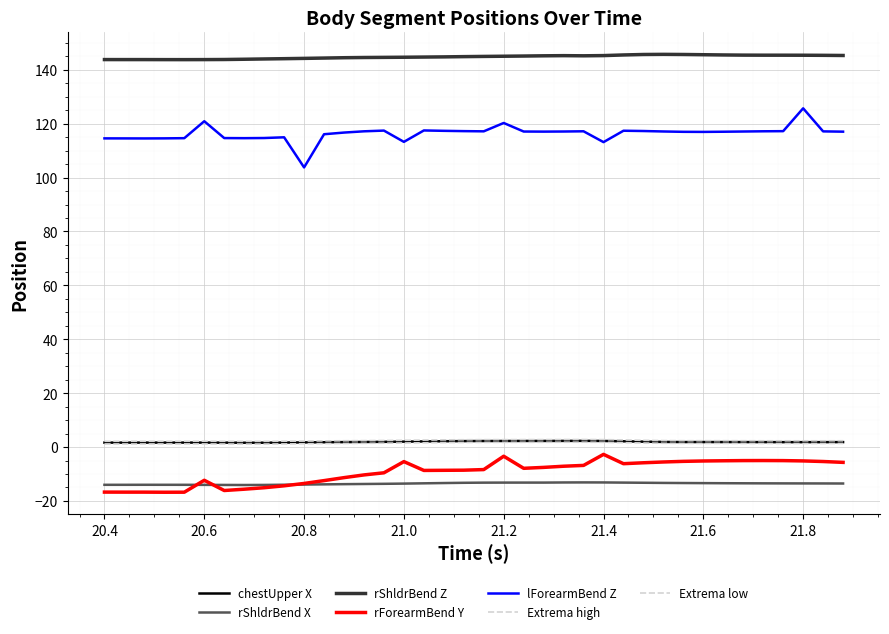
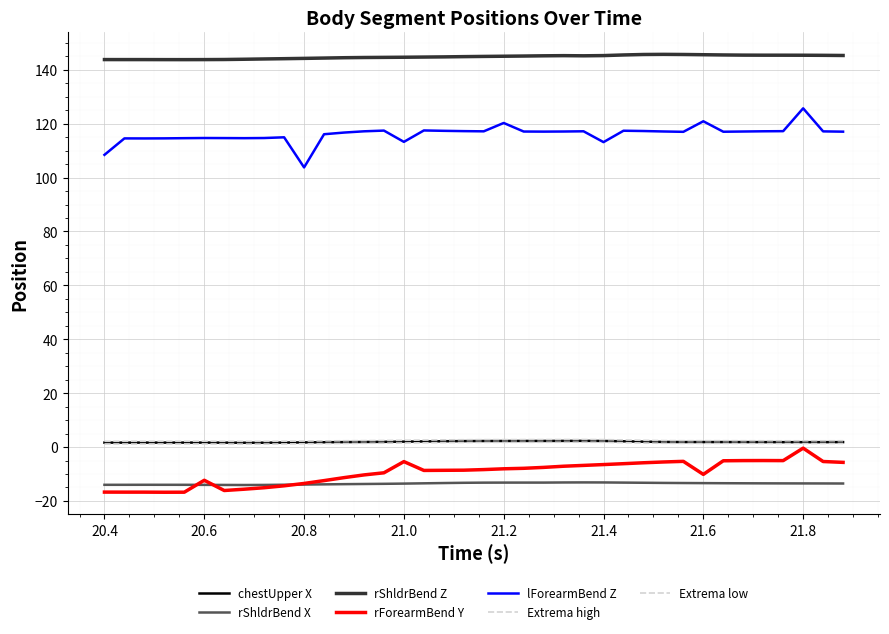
  {
    "rForearmBend Y": {
      "20.4": -17,
      "20.6": -12,
      "21.0": -5,
-     "21.2": -3,
-     "21.4": -3,
-     "21.6": -5,
-     "21.8": -5
+     "21.2": -8,
+     "21.4": -7,
+     "21.6": -10,
+     "21.8": 0
    },
    "lForearmBend Z": {
-     "20.4": 115,
-     "20.6": 121,
+     "20.4": 108,
+     "20.6": 115,
      "20.8": 104,
      "21.0": 113,
      "21.2": 120,
      "21.4": 113,
-     "21.6": 117,
+     "21.6": 121,
      "21.8": 126
    }
  }
